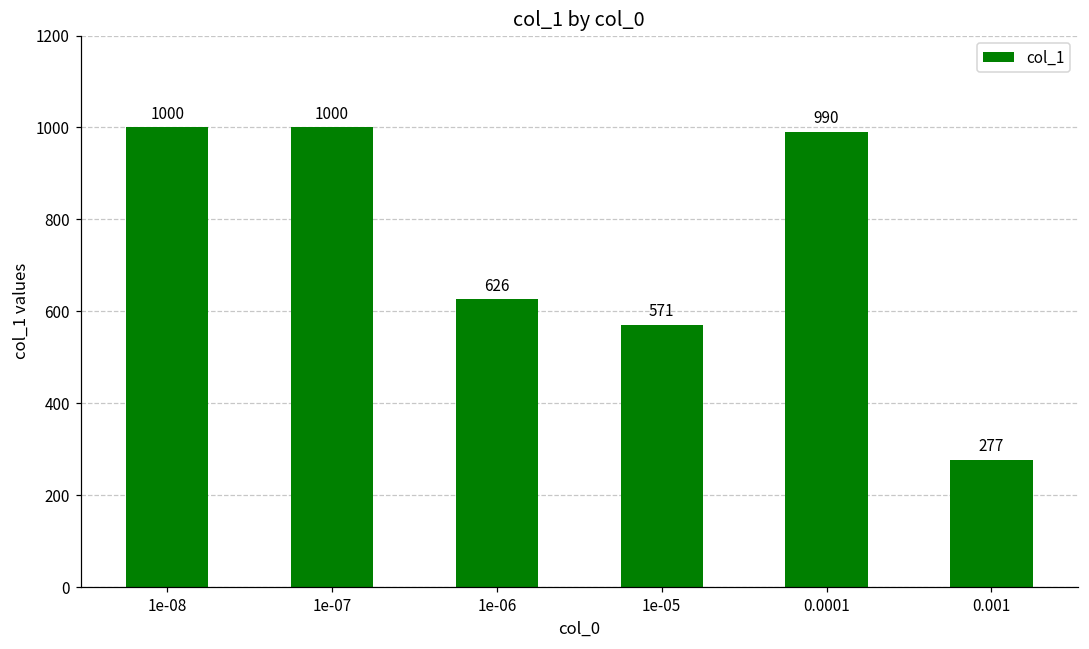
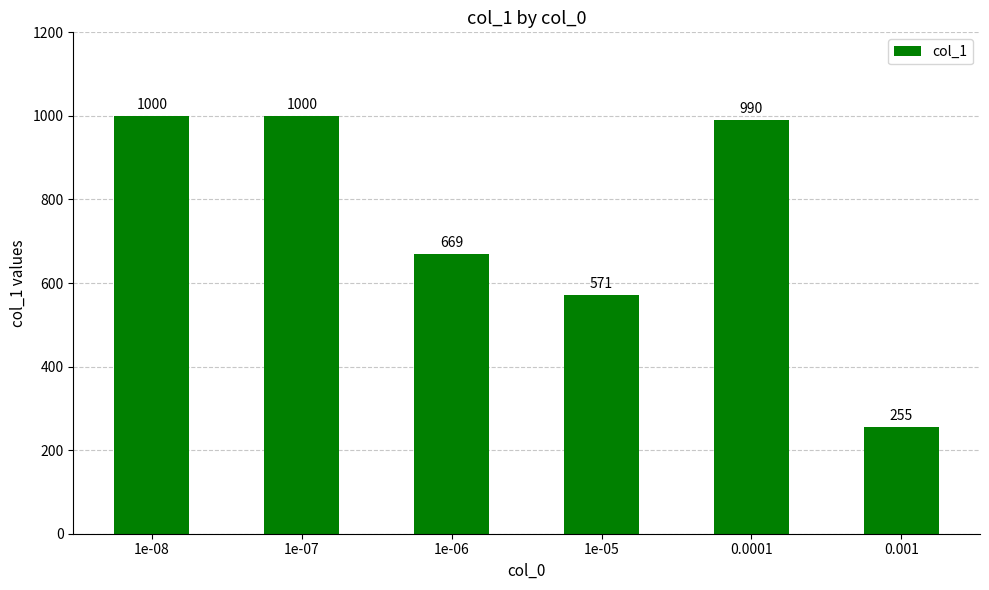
  {
    "1e-08": 1000,
    "1e-07": 1000,
-   "1e-06": 626,
+   "1e-06": 669,
    "1e-05": 571,
    "0.0001": 990,
-   "0.001": 277
+   "0.001": 255
  }
